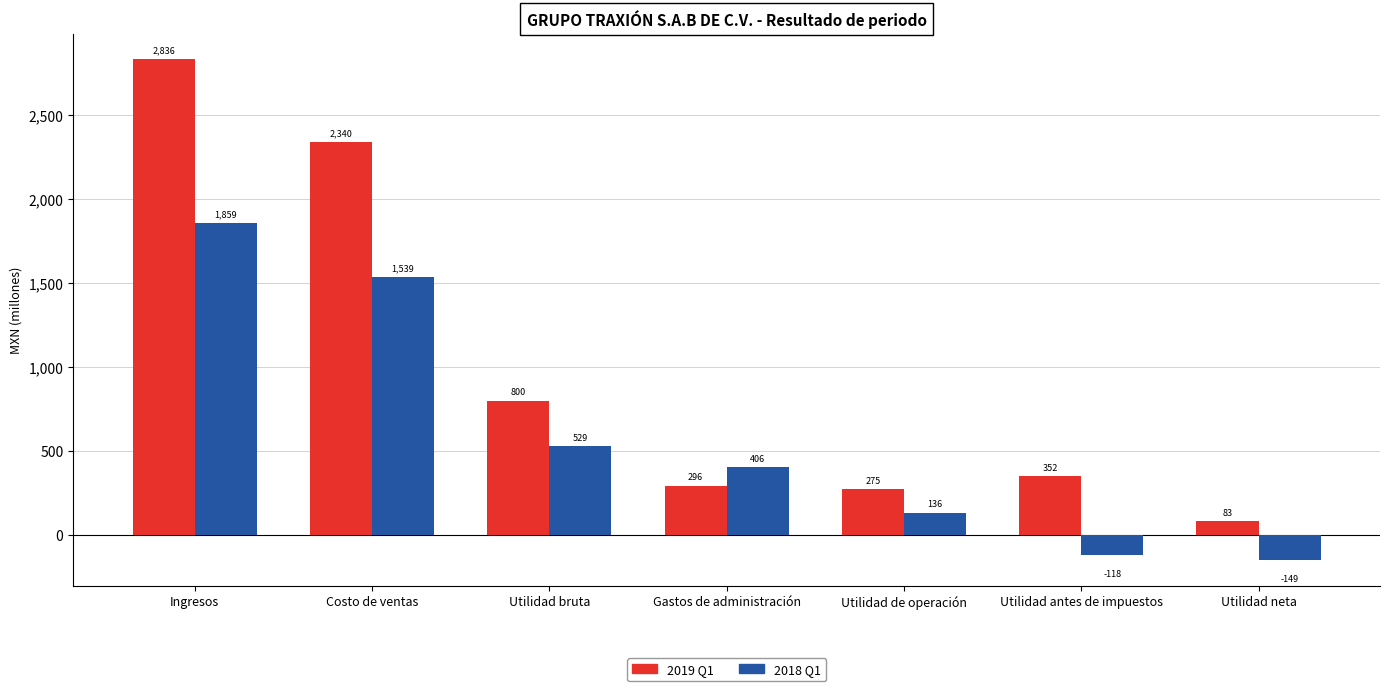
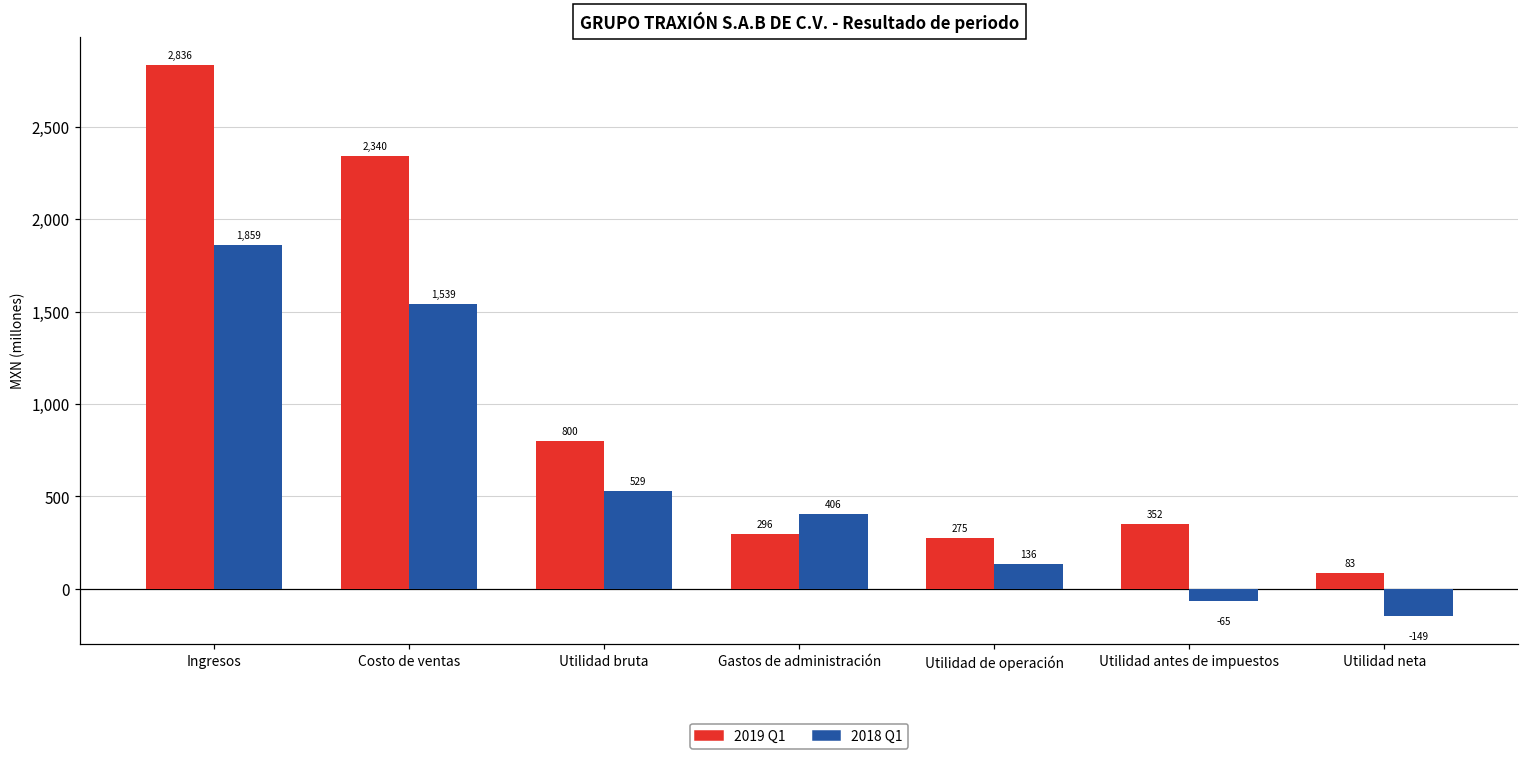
  {
    "2019 Q1": {
      "Ingresos": "2,836",
      "Costo de ventas": "2,340",
      "Utilidad bruta": "800",
      "Gastos de administración": "296",
      "Utilidad de operación": "275",
      "Utilidad antes de impuestos": "352",
      "Utilidad neta": "83"
    },
    "2018 Q1": {
      "Ingresos": "1,859",
      "Costo de ventas": "1,539",
      "Utilidad bruta": "529",
      "Gastos de administración": "406",
      "Utilidad de operación": "136",
-     "Utilidad antes de impuestos": "-118",
+     "Utilidad antes de impuestos": "-65",
      "Utilidad neta": "-149"
    }
  }
